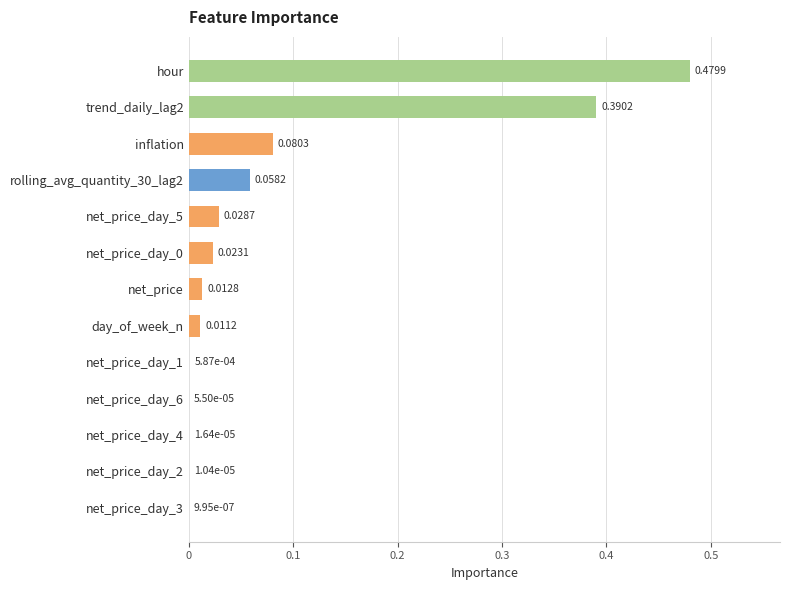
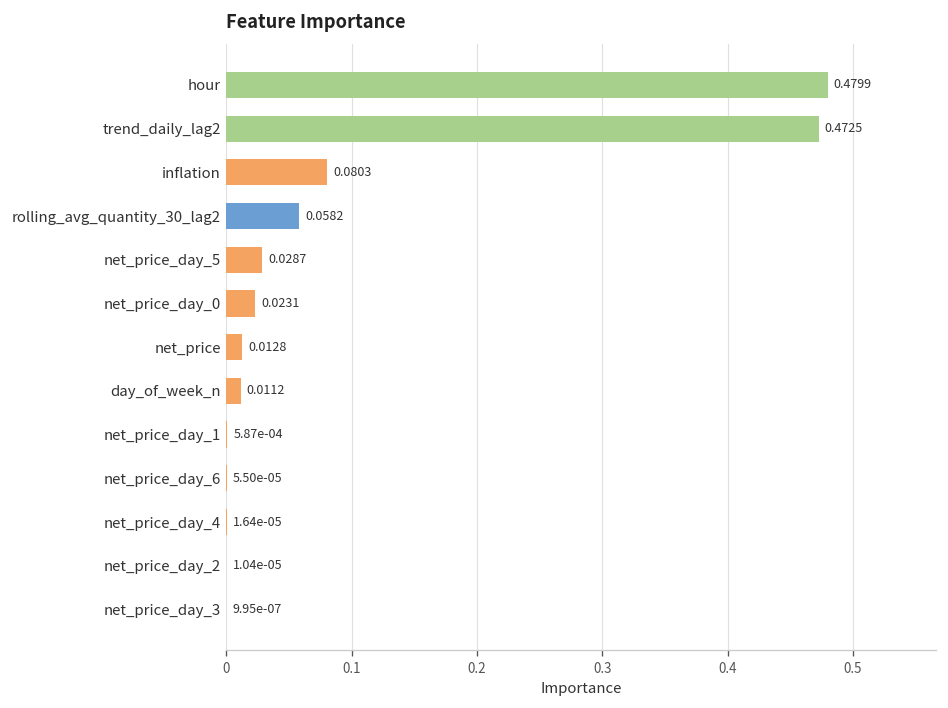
  {
    "hour": "0.4799",
-   "trend_daily_lag2": "0.3902",
+   "trend_daily_lag2": "0.4725",
    "inflation": "0.0803",
    "rolling_avg_quantity_30_lag2": "0.0582",
    "net_price_day_5": "0.0287",
    "net_price_day_0": "0.0231",
    "net_price": "0.0128",
    "day_of_week_n": "0.0112",
    "net_price_day_1": "5.87e-04",
    "net_price_day_6": "5.50e-05",
    "net_price_day_4": "1.64e-05",
    "net_price_day_2": "1.04e-05",
    "net_price_day_3": "9.95e-07"
  }
